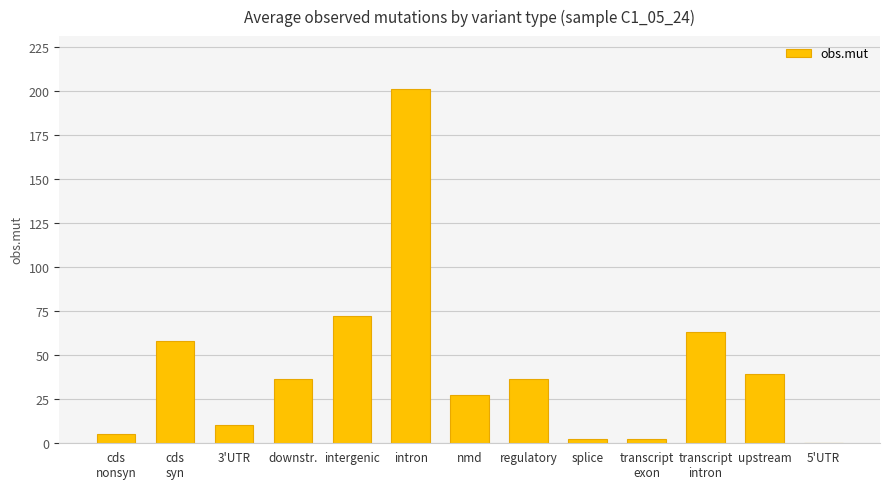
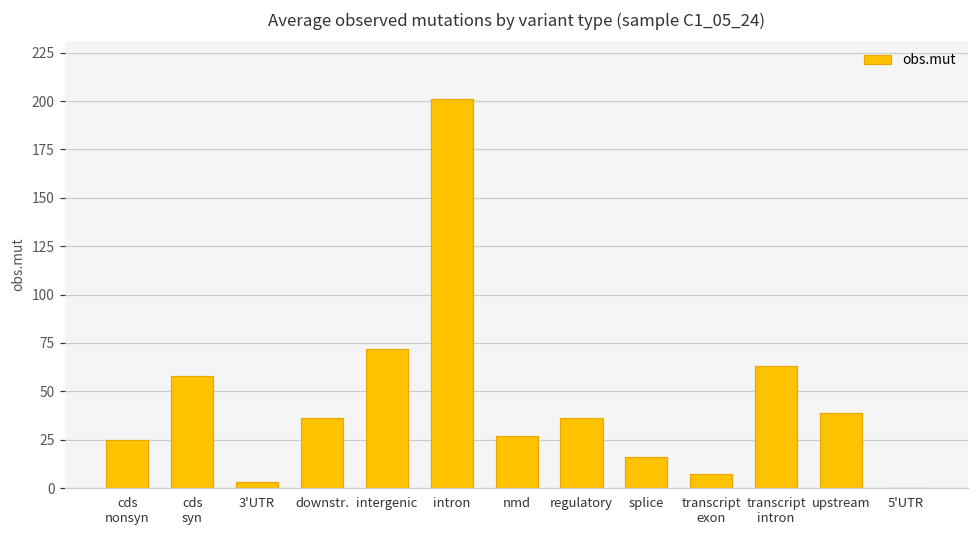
  {
-   "cds nonsyn": 5,
+   "cds nonsyn": 25,
    "cds syn": 58,
-   "3'UTR": 10,
+   "3'UTR": 3,
    "downstr.": 36,
    "intergenic": 72,
    "intron": 201,
    "nmd": 27,
    "regulatory": 36,
-   "splice": 2,
-   "transcript exon": 2,
+   "splice": 16,
+   "transcript exon": 7,
    "transcript intron": 63,
    "upstream": 39,
    "5'UTR": 0
  }
